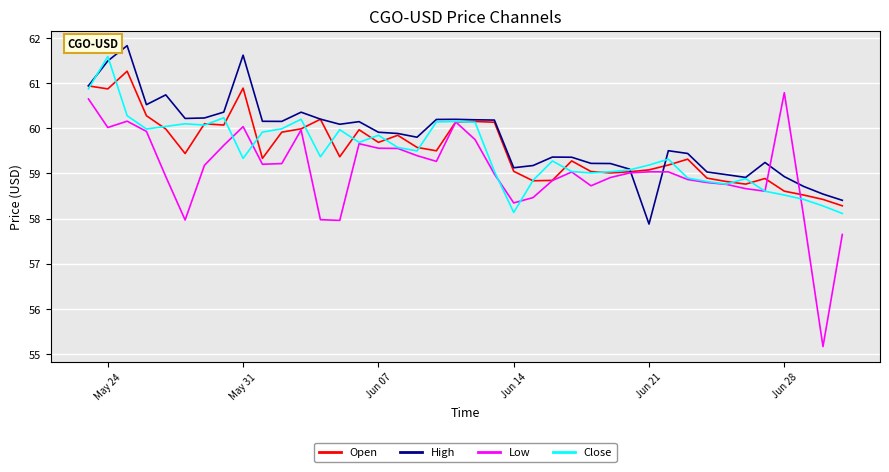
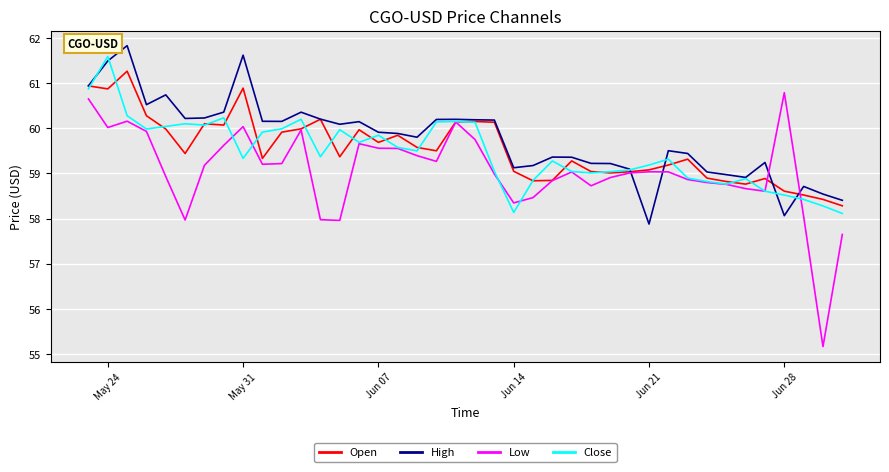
  {
    "Open": {
      "May 24": 60.9,
      "May 31": 60.9,
      "Jun 07": 59.7,
      "Jun 14": 59.0,
      "Jun 28": 58.6
    },
    "High": {
      "May 24": 61.5,
      "May 31": 61.6,
      "Jun 07": 59.9,
      "Jun 14": 59.1,
      "Jun 21": 57.9,
-     "Jun 28": 58.9
+     "Jun 28": 58.1
    },
    "Low": {
      "May 24": 60.0,
      "May 31": 60.0,
      "Jun 07": 59.6,
      "Jun 14": 58.3,
      "Jun 28": 60.8
    },
    "Close": {
      "May 24": 61.6,
      "May 31": 59.3,
      "Jun 07": 59.8,
      "Jun 14": 58.1,
      "Jun 21": 59.2,
      "Jun 28": 58.5
    }
  }
